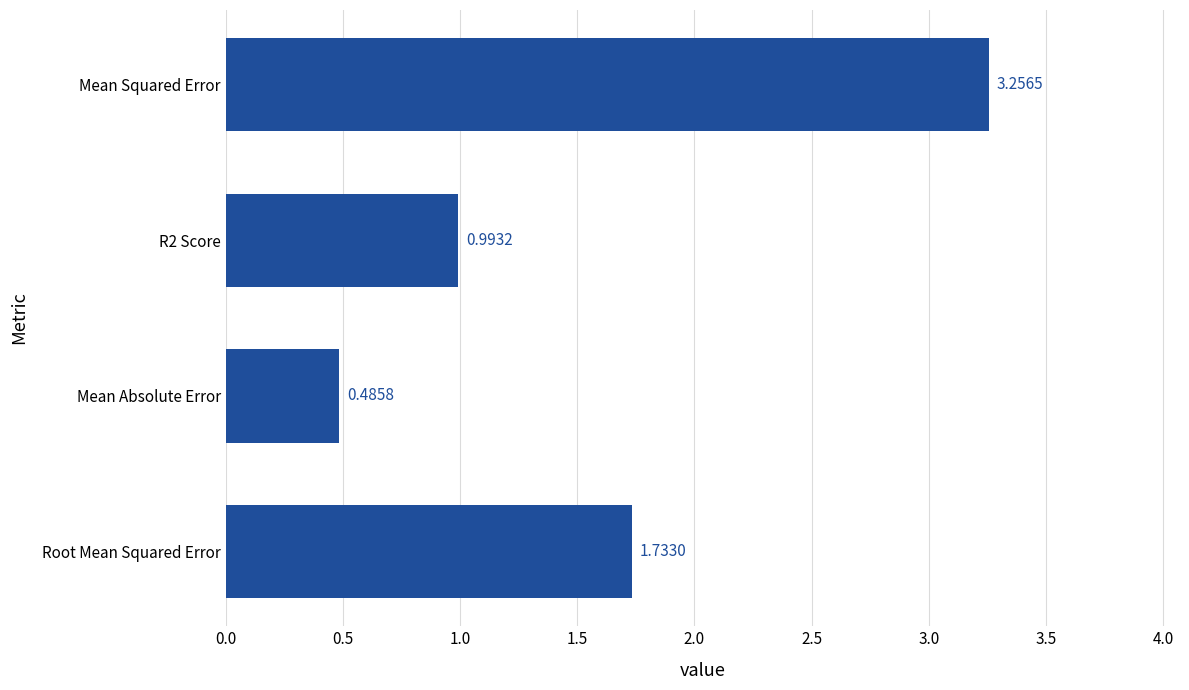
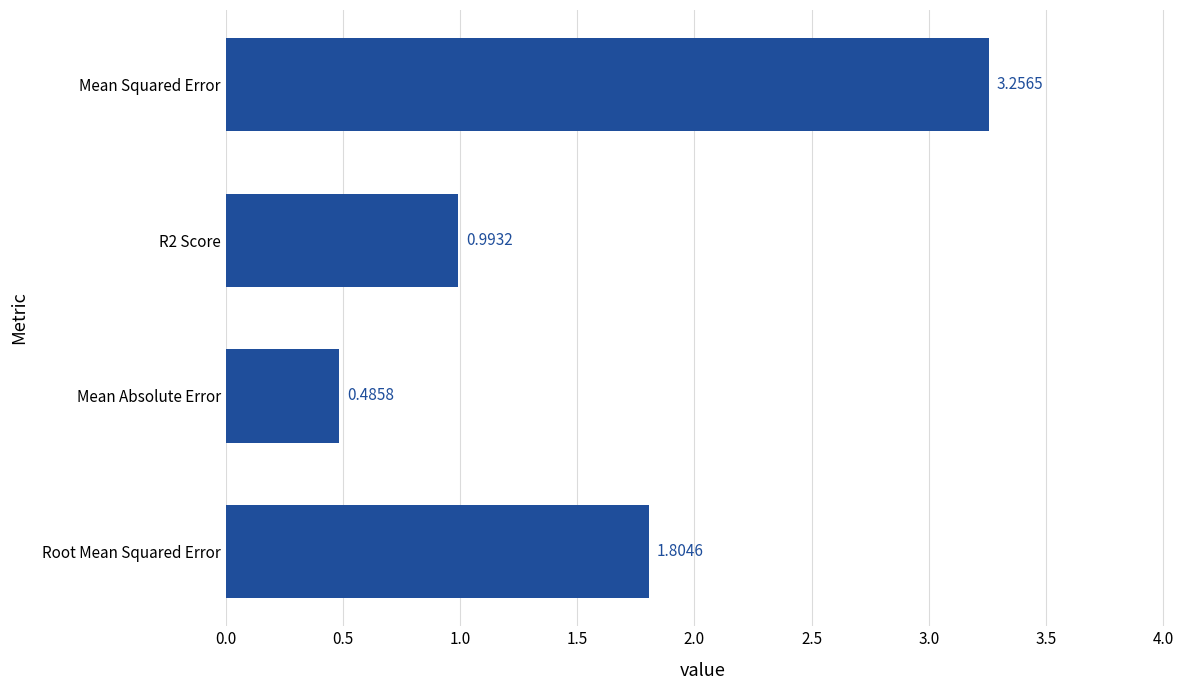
  {
    "Mean Squared Error": 3.2565,
    "R2 Score": 0.9932,
    "Mean Absolute Error": 0.4858,
-   "Root Mean Squared Error": 1.7330
+   "Root Mean Squared Error": 1.8046
  }
